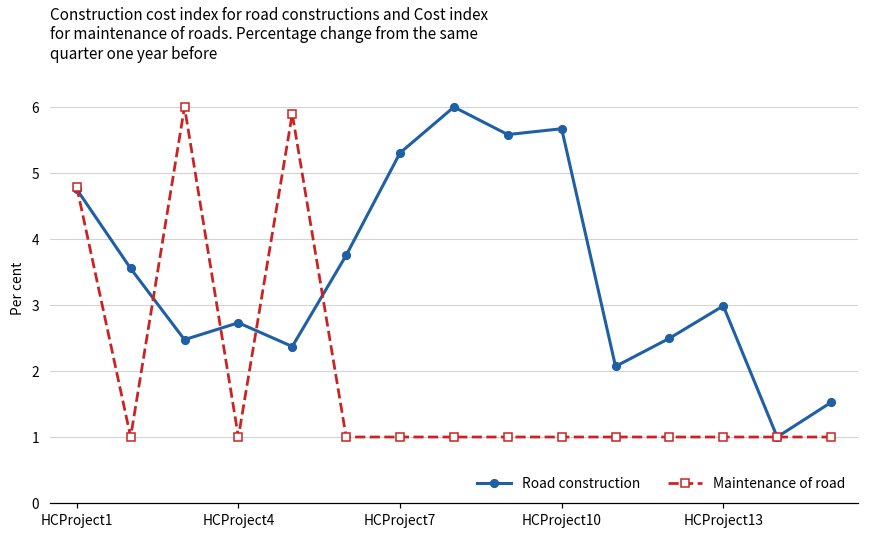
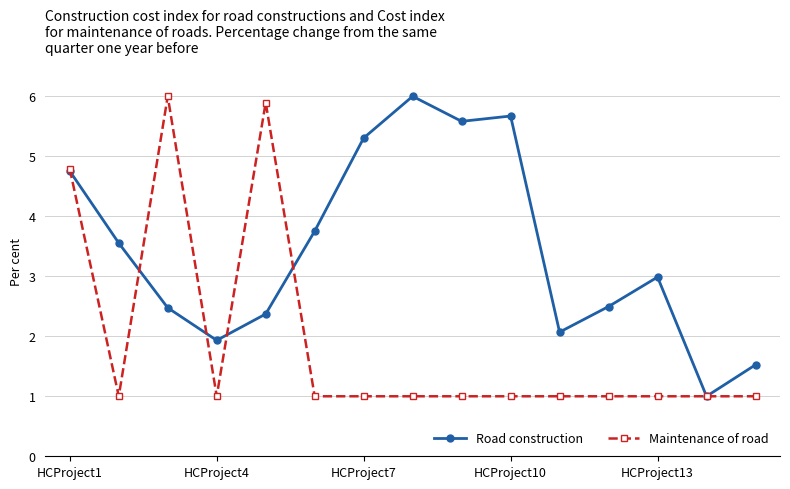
  {
    "Road construction": {
-     "HCProject4": 2.7,
+     "HCProject4": 1.9,
      "HCProject7": 5.3,
      "HCProject10": 5.7,
      "HCProject13": 3.0
    },
    "Maintenance of road": {
      "HCProject4": 1.0,
      "HCProject7": 1.0,
      "HCProject10": 1.0,
      "HCProject13": 1.0
    }
  }
